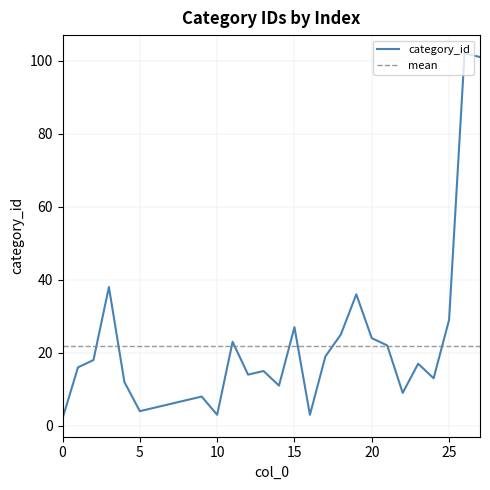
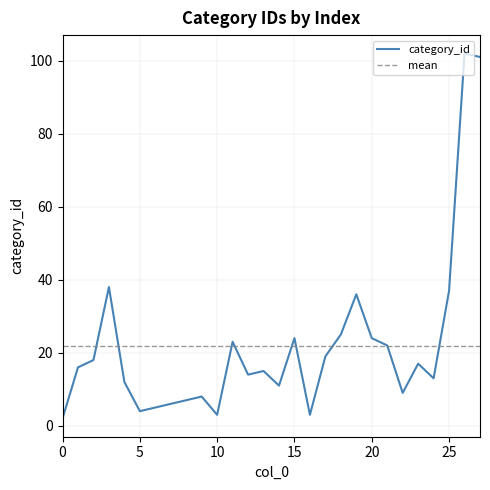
  {
    "0": 2,
    "5": 4,
    "10": 3,
-   "15": 27,
+   "15": 24,
    "20": 24,
-   "25": 29
+   "25": 37
  }
